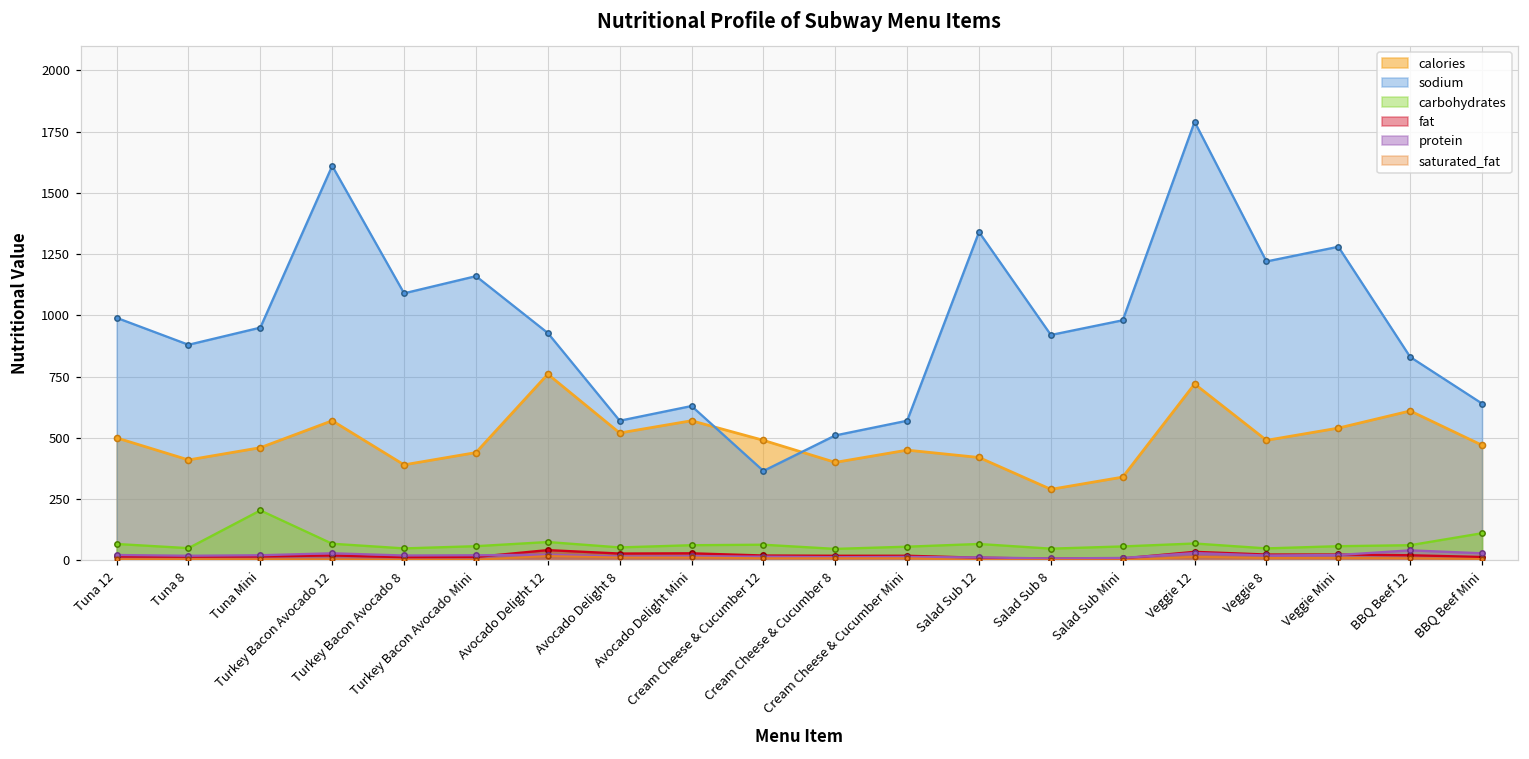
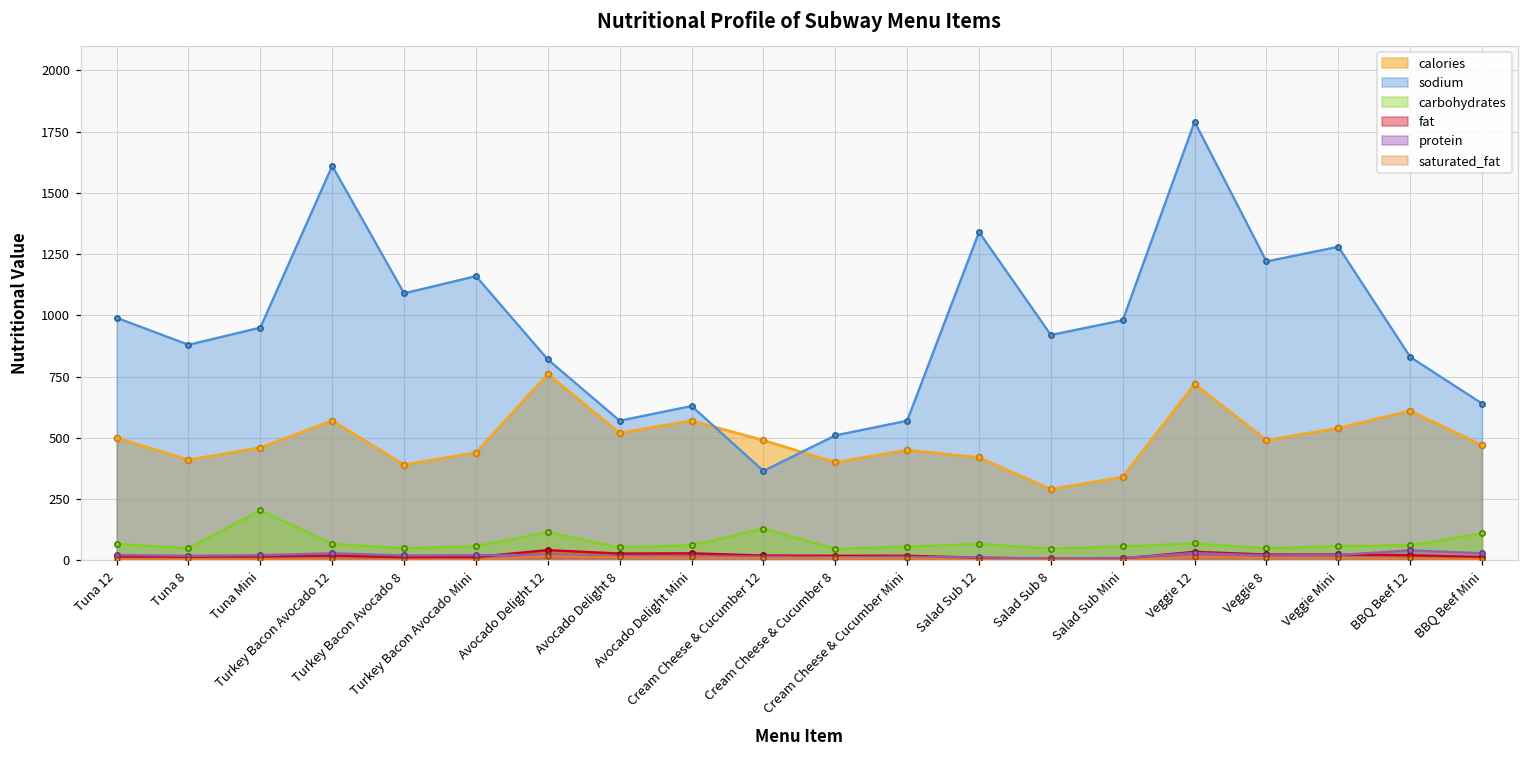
  {
    "sodium": {
      "Tuna 12": 990,
      "Tuna 8": 880,
      "Tuna Mini": 950,
      "Turkey Bacon Avocado 12": 1610,
      "Turkey Bacon Avocado 8": 1090,
      "Turkey Bacon Avocado Mini": 1160,
-     "Avocado Delight 12": 930,
+     "Avocado Delight 12": 820,
      "Avocado Delight 8": 570,
      "Avocado Delight Mini": 630,
      "Cream Cheese & Cucumber 12": 370,
      "Cream Cheese & Cucumber 8": 510,
      "Cream Cheese & Cucumber Mini": 570,
      "Salad Sub 12": 1340,
      "Salad Sub 8": 920,
      "Salad Sub Mini": 980,
      "Veggie 12": 1790,
      "Veggie 8": 1220,
      "Veggie Mini": 1280,
      "BBQ Beef 12": 830,
      "BBQ Beef Mini": 640
    },
    "carbohydrates": {
      "Tuna 12": 70,
      "Tuna 8": 50,
      "Tuna Mini": 200,
      "Turkey Bacon Avocado 12": 70,
      "Turkey Bacon Avocado 8": 50,
      "Turkey Bacon Avocado Mini": 60,
-     "Avocado Delight 12": 80,
+     "Avocado Delight 12": 120,
      "Avocado Delight 8": 50,
      "Avocado Delight Mini": 60,
-     "Cream Cheese & Cucumber 12": 60,
+     "Cream Cheese & Cucumber 12": 130,
      "Cream Cheese & Cucumber 8": 50,
      "Cream Cheese & Cucumber Mini": 60,
      "Salad Sub 12": 70,
      "Salad Sub 8": 50,
      "Salad Sub Mini": 60,
      "Veggie 12": 70,
      "Veggie 8": 50,
      "Veggie Mini": 60,
      "BBQ Beef 12": 60,
      "BBQ Beef Mini": 110
    },
    "fat": {
      "Avocado Delight 12": 40,
      "Avocado Delight 8": 30,
      "Avocado Delight Mini": 30,
      "BBQ Beef 12": 20
    },
    "protein": {
      "BBQ Beef 12": 40,
      "BBQ Beef Mini": 30
    }
  }
